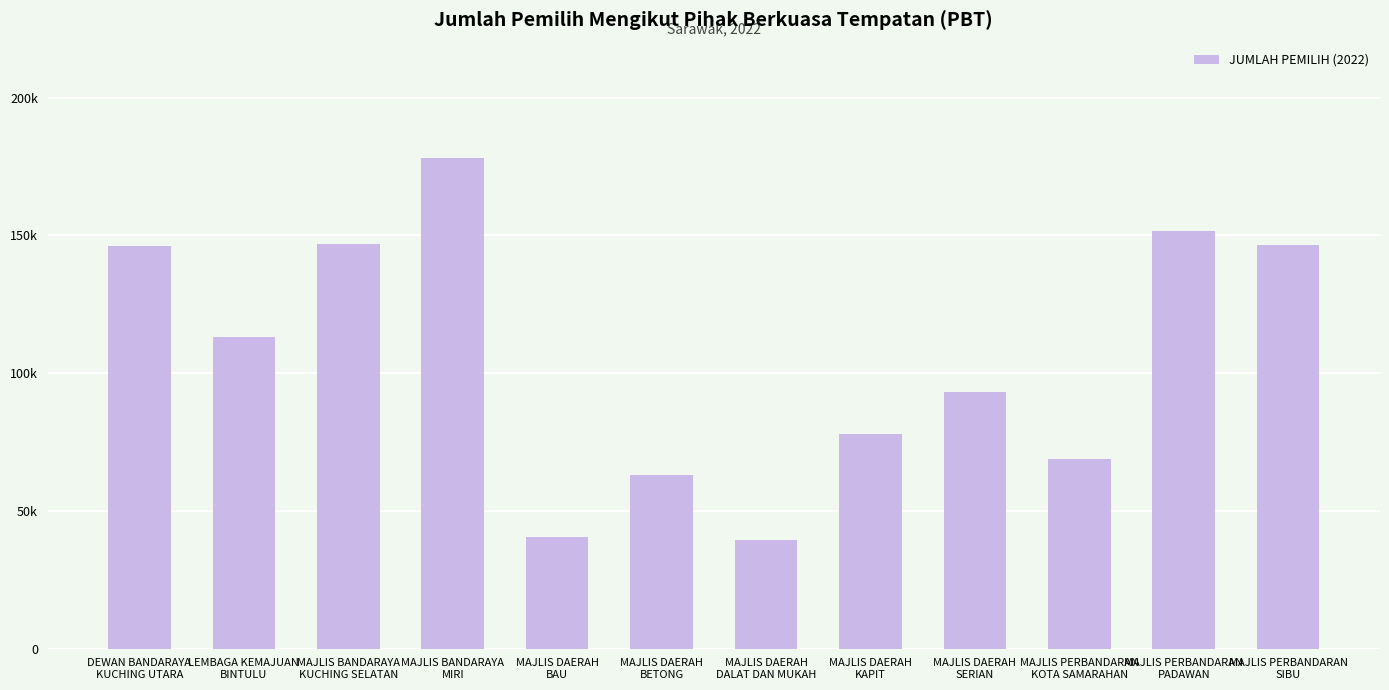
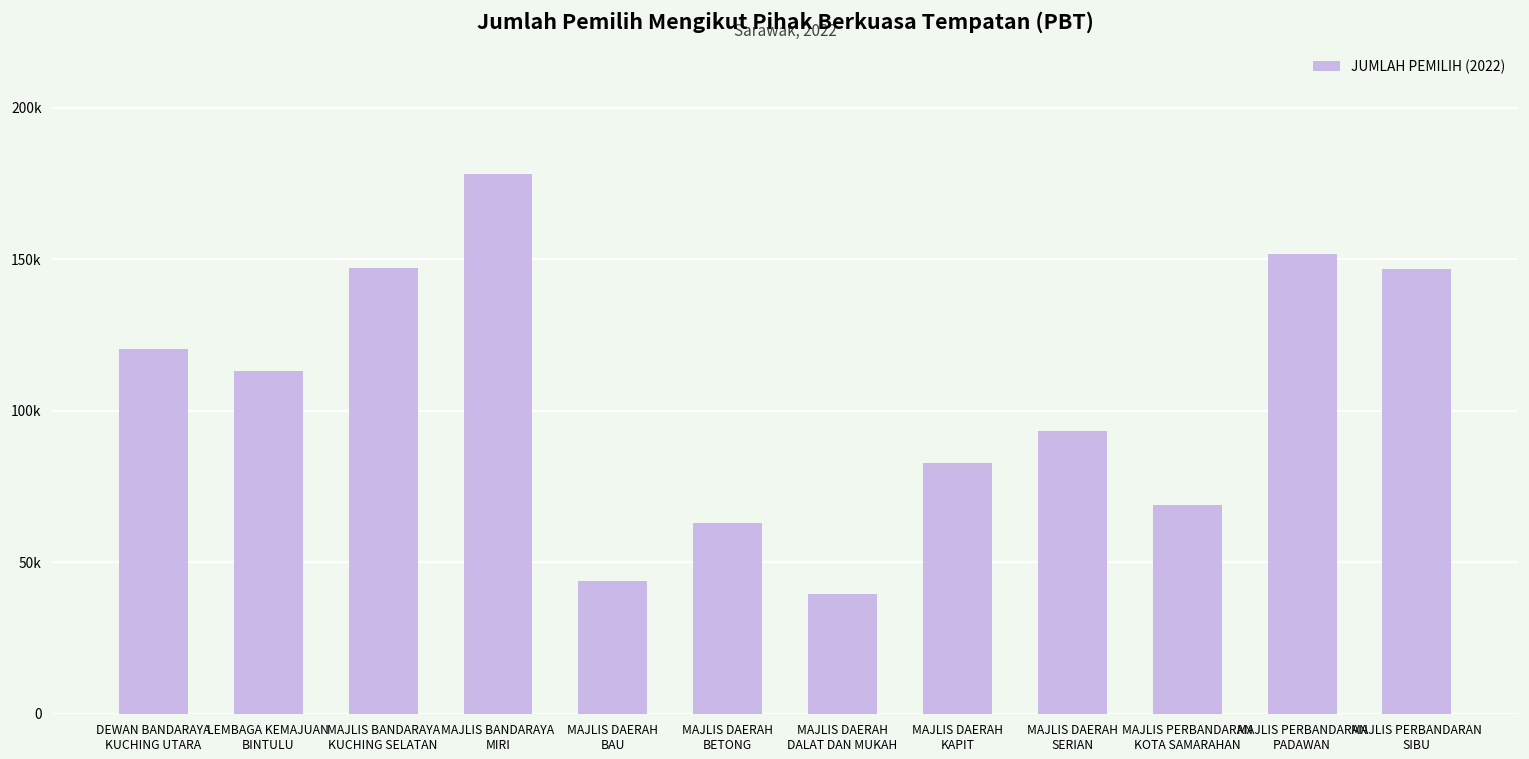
  {
-   "DEWAN BANDARAYA KUCHING UTARA": 146000,
+   "DEWAN BANDARAYA KUCHING UTARA": 120000,
    "LEMBAGA KEMAJUAN BINTULU": 113000,
    "MAJLIS BANDARAYA KUCHING SELATAN": 147000,
    "MAJLIS BANDARAYA MIRI": 178000,
-   "MAJLIS DAERAH BAU": 41000,
+   "MAJLIS DAERAH BAU": 44000,
    "MAJLIS DAERAH BETONG": 63000,
    "MAJLIS DAERAH DALAT DAN MUKAH": 39000,
-   "MAJLIS DAERAH KAPIT": 78000,
+   "MAJLIS DAERAH KAPIT": 83000,
    "MAJLIS DAERAH SERIAN": 93000,
    "MAJLIS PERBANDARAN KOTA SAMARAHAN": 69000,
    "MAJLIS PERBANDARAN PADAWAN": 152000,
    "MAJLIS PERBANDARAN SIBU": 147000
  }
